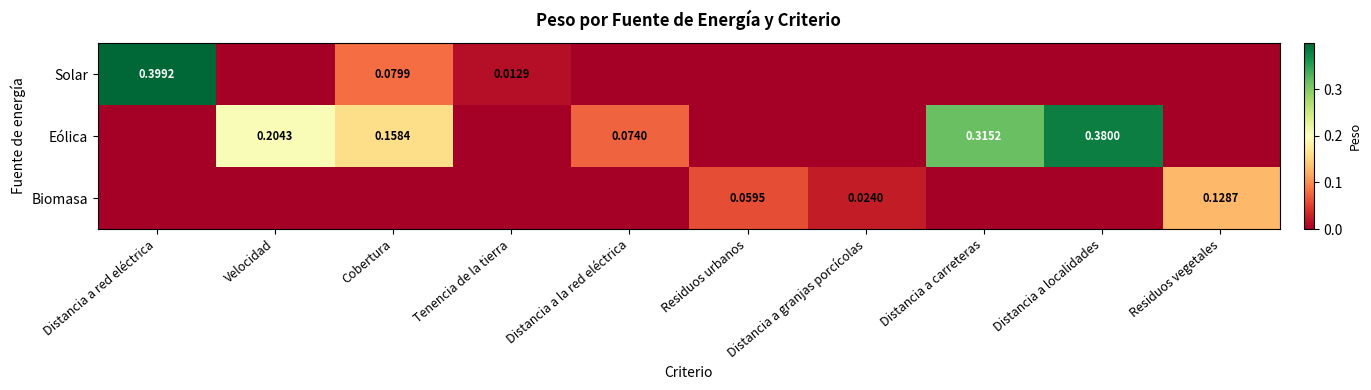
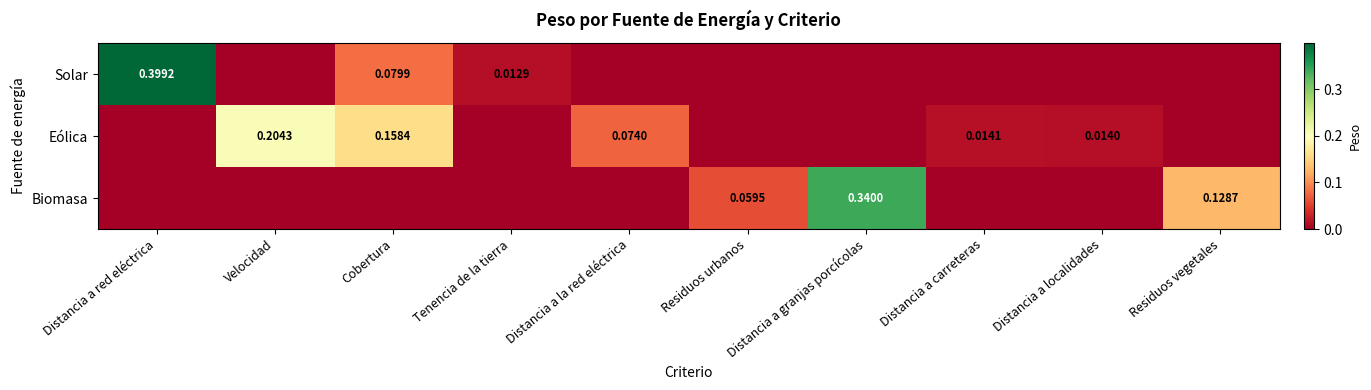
  {
    "Solar": {
      "Distancia a red eléctrica": 0.3992,
      "Cobertura": 0.0799,
      "Tenencia de la tierra": 0.0129
    },
    "Eólica": {
      "Velocidad": 0.2043,
      "Cobertura": 0.1584,
      "Distancia a la red eléctrica": 0.0740,
-     "Distancia a carreteras": 0.3152,
-     "Distancia a localidades": 0.3800
+     "Distancia a carreteras": 0.0141,
+     "Distancia a localidades": 0.0140
    },
    "Biomasa": {
      "Residuos urbanos": 0.0595,
-     "Distancia a granjas porcícolas": 0.0240,
+     "Distancia a granjas porcícolas": 0.3400,
      "Residuos vegetales": 0.1287
    }
  }
